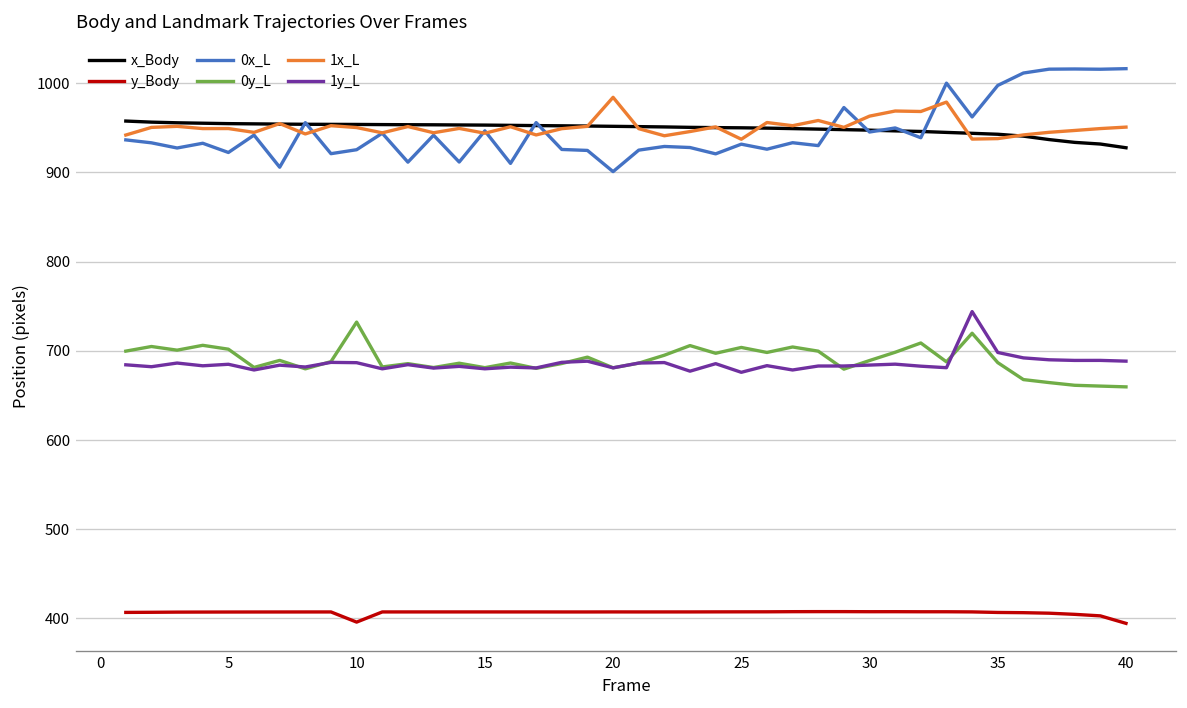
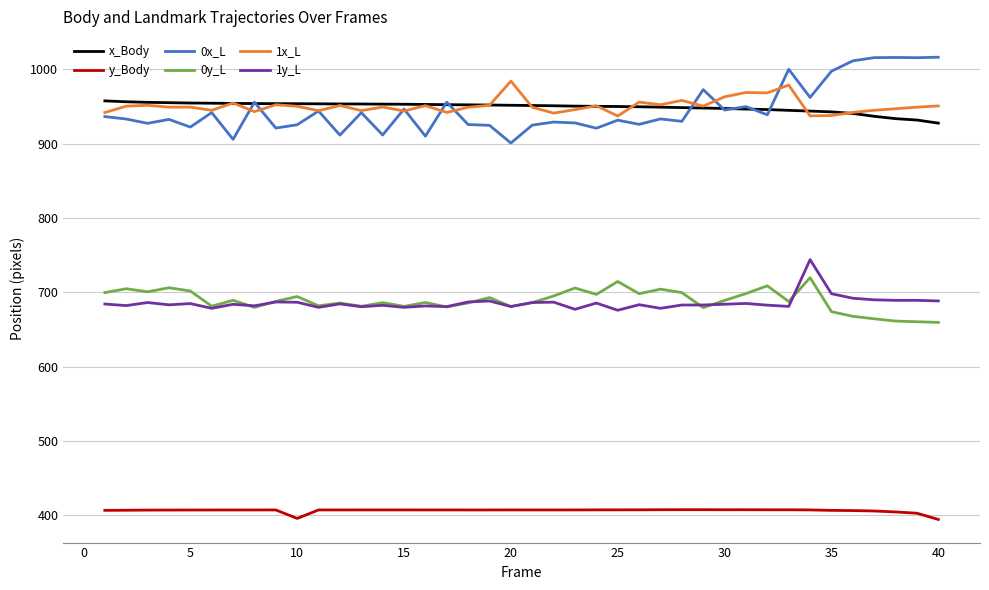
  {
    "x_Body": {
      "5": 950,
      "10": 950,
      "15": 950,
      "20": 950,
      "25": 950,
      "35": 940,
      "40": 930
    },
    "y_Body": {
      "5": 410,
      "10": 400,
      "15": 410,
      "20": 410,
      "25": 410,
      "30": 410,
      "35": 410,
      "40": 390
    },
    "0x_L": {
      "5": 920,
      "10": 930,
      "20": 900,
      "25": 930,
      "35": 1000,
      "40": 1020
    },
    "0y_L": {
      "5": 700,
-     "10": 730,
-     "25": 700,
+     "10": 690,
+     "25": 710,
      "30": 690,
-     "35": 690,
+     "35": 670,
      "40": 660
    },
    "1x_L": {
      "5": 950,
      "10": 950,
      "20": 980,
      "25": 940,
      "30": 960,
      "35": 940,
      "40": 950
    },
    "1y_L": {
      "5": 680,
      "10": 690,
      "25": 680,
      "30": 680,
      "35": 700,
      "40": 690
    }
  }
